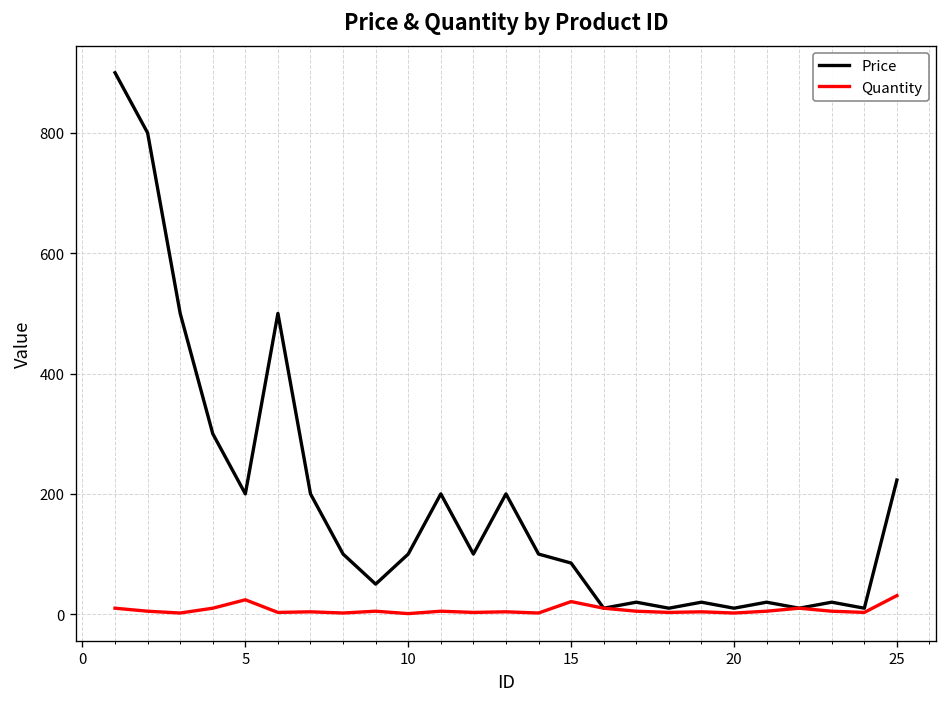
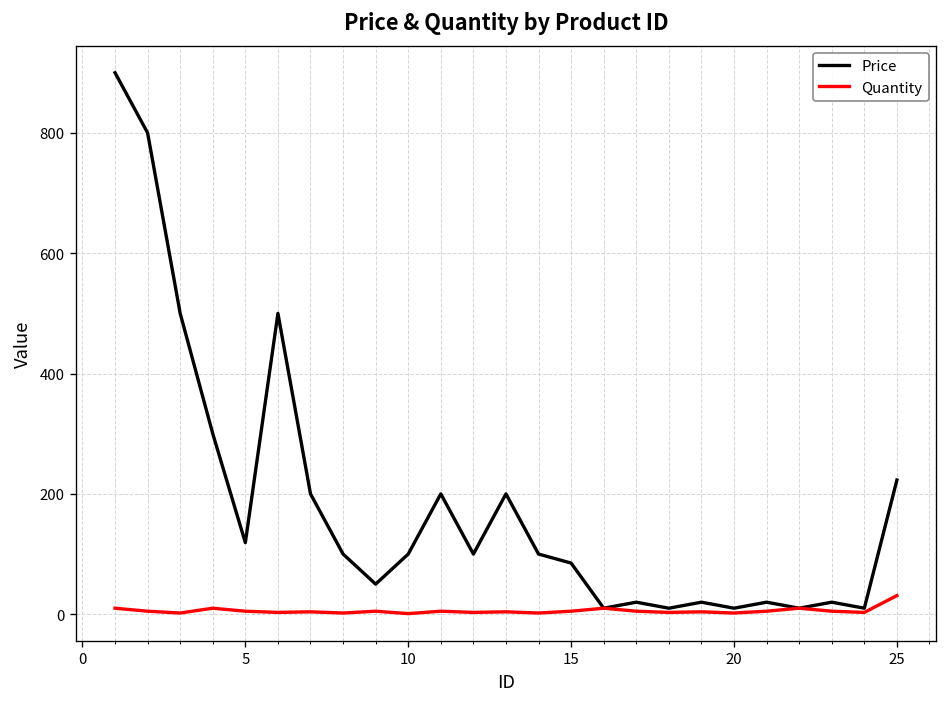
  {
    "Price": {
-     "5": 200,
+     "5": 120,
      "10": 100,
      "15": 90,
      "20": 10,
      "25": 220
    },
    "Quantity": {
-     "5": 20,
+     "5": 10,
      "10": 0,
-     "15": 20,
+     "15": 10,
      "20": 0,
      "25": 30
    }
  }
